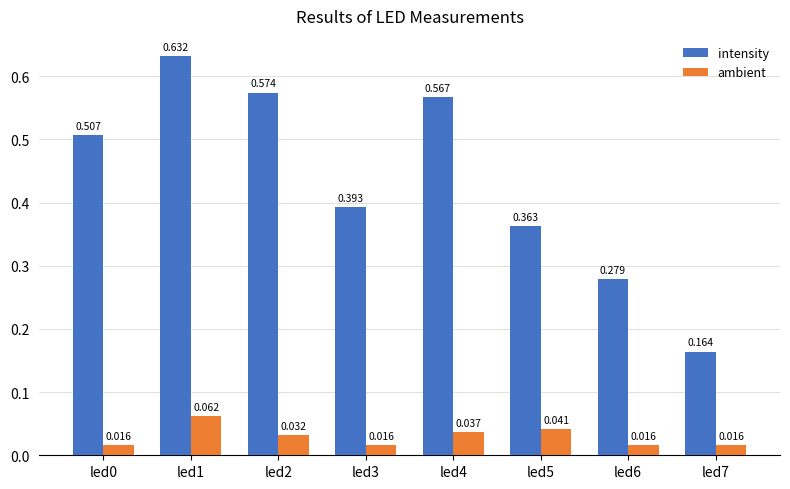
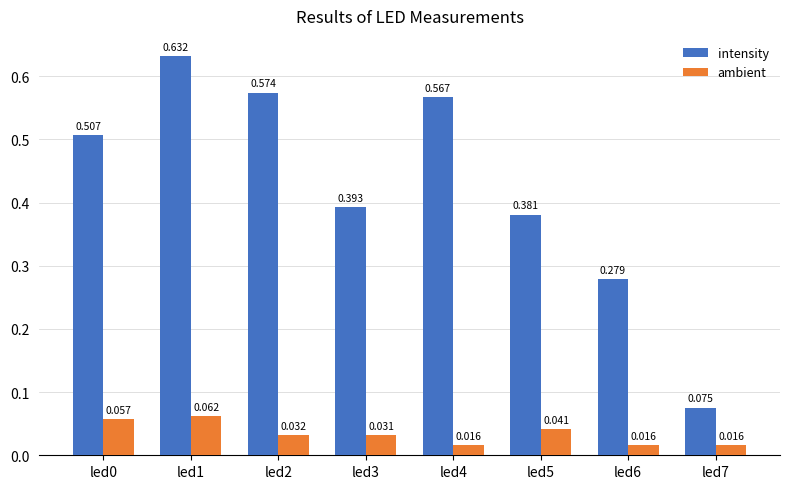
  {
    "intensity": {
      "led0": 0.507,
      "led1": 0.632,
      "led2": 0.574,
      "led3": 0.393,
      "led4": 0.567,
-     "led5": 0.363,
+     "led5": 0.381,
      "led6": 0.279,
-     "led7": 0.164
+     "led7": 0.075
    },
    "ambient": {
-     "led0": 0.016,
+     "led0": 0.057,
      "led1": 0.062,
      "led2": 0.032,
-     "led3": 0.016,
-     "led4": 0.037,
+     "led3": 0.031,
+     "led4": 0.016,
      "led5": 0.041,
      "led6": 0.016,
      "led7": 0.016
    }
  }
